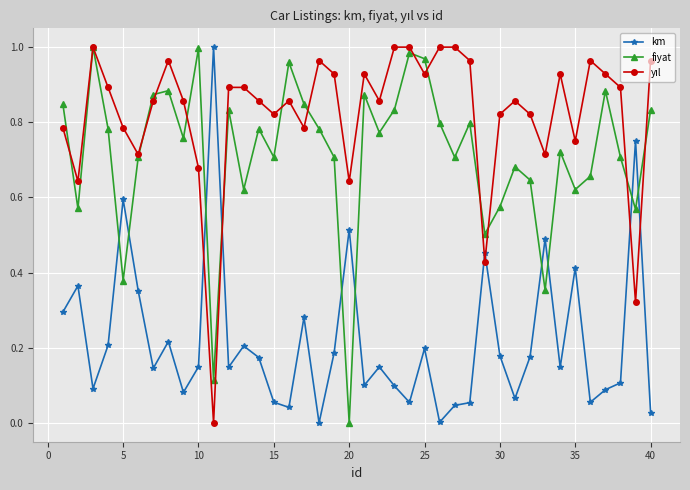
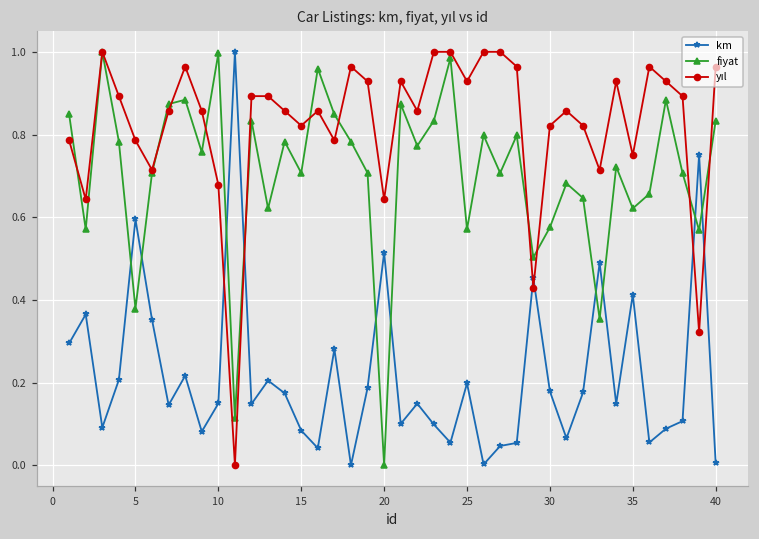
  {
    "km": {
      "5": 0.59,
      "10": 0.15,
-     "15": 0.06,
+     "15": 0.08,
      "20": 0.51,
      "25": 0.20,
      "30": 0.18,
      "35": 0.41,
-     "40": 0.03
+     "40": 0.00
    },
    "fiyat": {
      "5": 0.38,
      "10": 1.00,
      "15": 0.71,
      "20": 0.00,
-     "25": 0.97,
+     "25": 0.57,
      "30": 0.58,
      "35": 0.62,
      "40": 0.83
    },
    "yıl": {
      "5": 0.79,
      "10": 0.68,
      "15": 0.82,
      "20": 0.64,
      "25": 0.93,
      "30": 0.82,
      "35": 0.75
    }
  }
